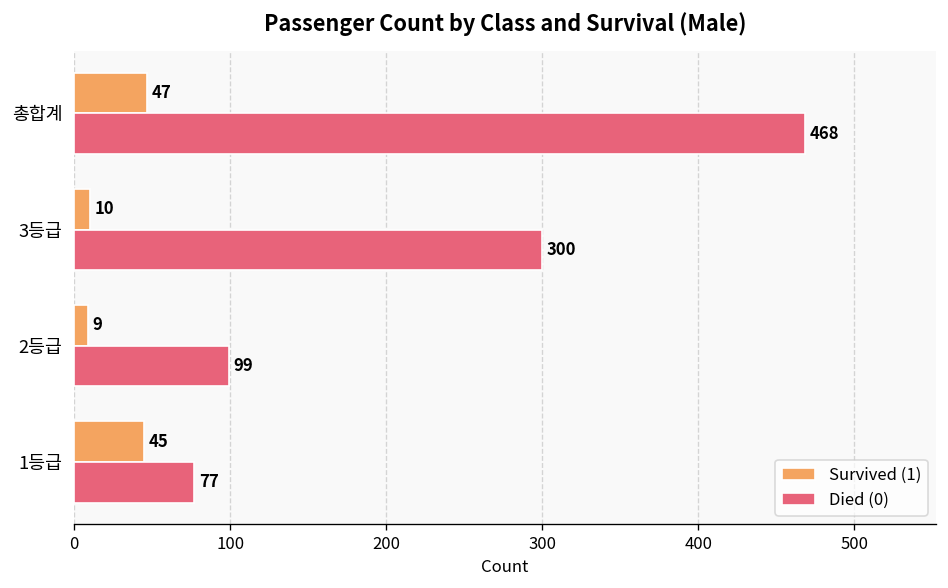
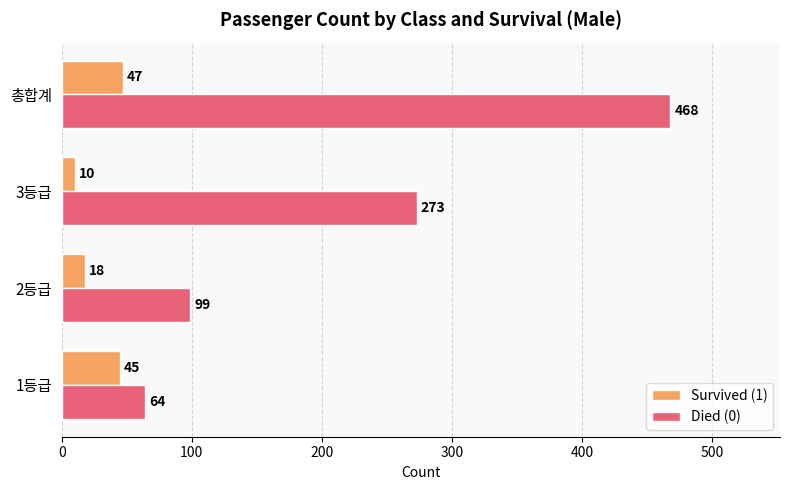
  {
    "Survived (1)": {
      "총합계": 47,
      "3등급": 10,
-     "2등급": 9,
+     "2등급": 18,
      "1등급": 45
    },
    "Died (0)": {
      "총합계": 468,
-     "3등급": 300,
+     "3등급": 273,
      "2등급": 99,
-     "1등급": 77
+     "1등급": 64
    }
  }
